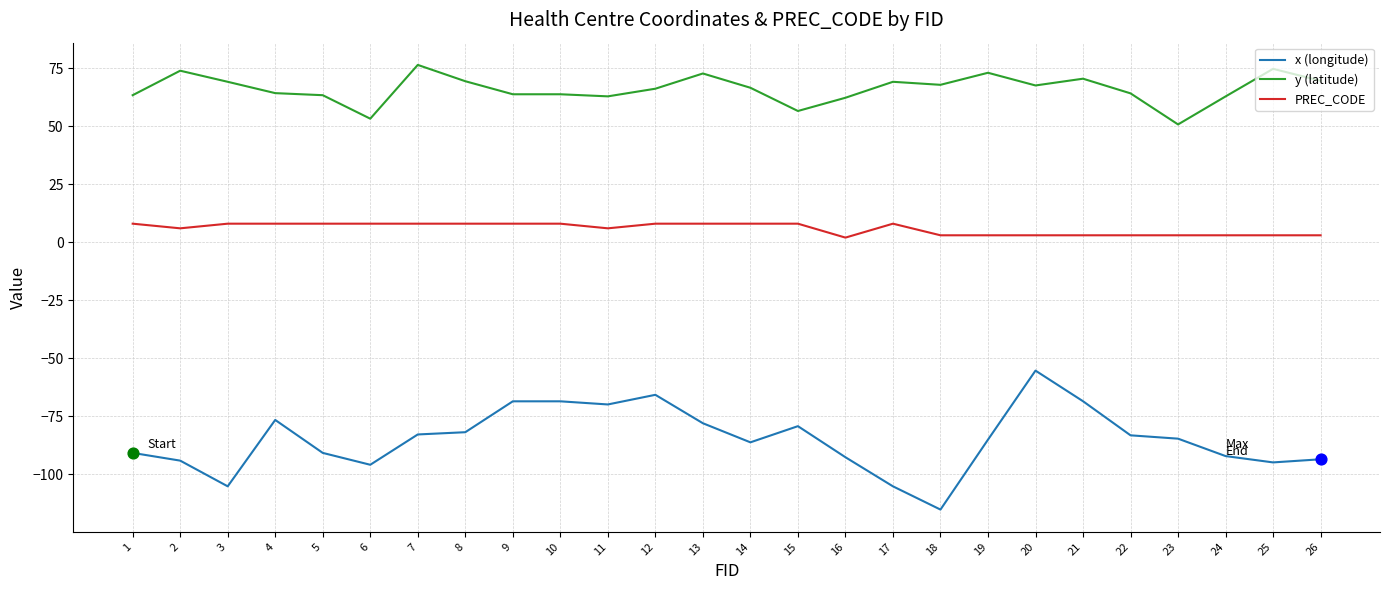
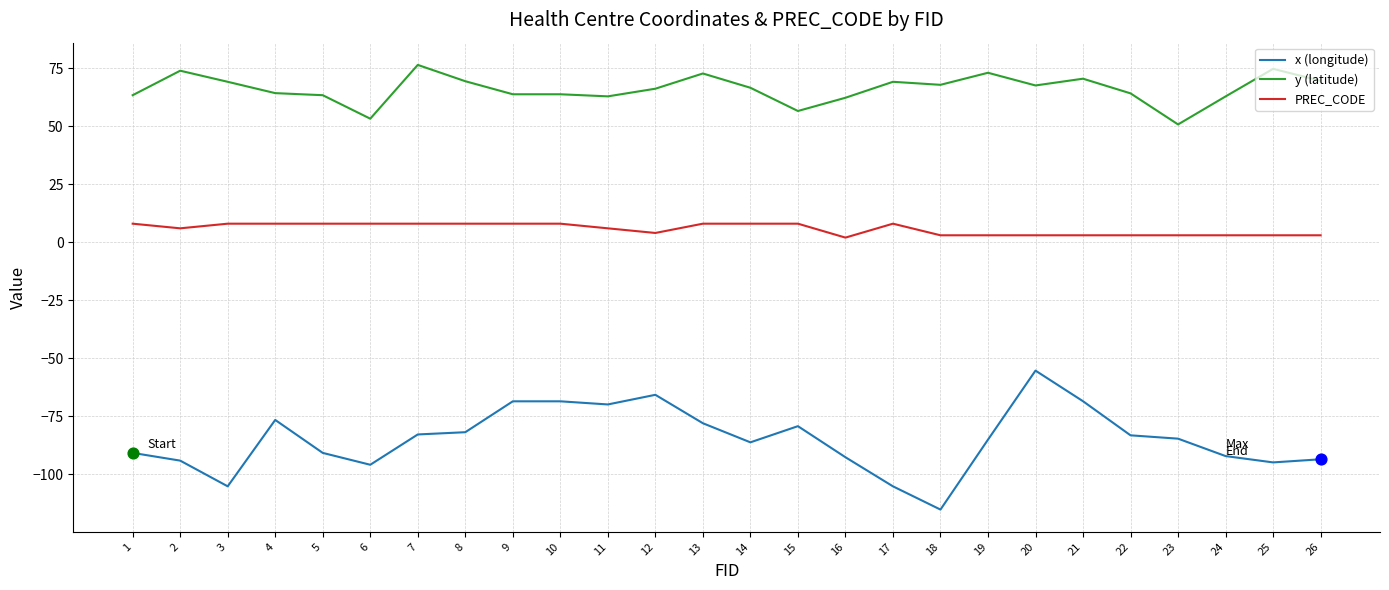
  {
    "x (longitude)": {
      "2": -94,
      "3": -105,
      "4": -77,
      "5": -91,
      "6": -96,
      "7": -83,
      "8": -82,
      "9": -69,
      "10": -69,
      "11": -70,
      "12": -66,
      "13": -78,
      "14": -86,
      "15": -79,
      "16": -93,
      "17": -105,
      "18": -115,
      "19": -85,
      "20": -55,
      "21": -68,
      "22": -83,
      "23": -85,
      "24": -92,
      "25": -95
    },
    "y (latitude)": {
      "1": 63,
      "2": 74,
      "3": 69,
      "4": 64,
      "5": 63,
      "6": 53,
      "7": 76,
      "8": 69,
      "9": 64,
      "10": 64,
      "11": 63,
      "12": 66,
      "13": 73,
      "14": 67,
      "15": 57,
      "16": 62,
      "17": 69,
      "18": 68,
      "19": 73,
      "20": 68,
      "21": 70,
      "22": 64,
      "23": 51,
      "24": 63
    },
    "PREC_CODE": {
      "1": 8,
      "2": 6,
      "3": 8,
      "4": 8,
      "5": 8,
      "6": 8,
      "7": 8,
      "8": 8,
      "9": 8,
      "10": 8,
      "11": 6,
-     "12": 8,
+     "12": 4,
      "13": 8,
      "14": 8,
      "15": 8,
      "16": 2,
      "17": 8,
      "18": 3,
      "19": 3,
      "20": 3,
      "21": 3,
      "22": 3,
      "23": 3,
      "24": 3,
      "25": 3,
      "26": 3
    }
  }
